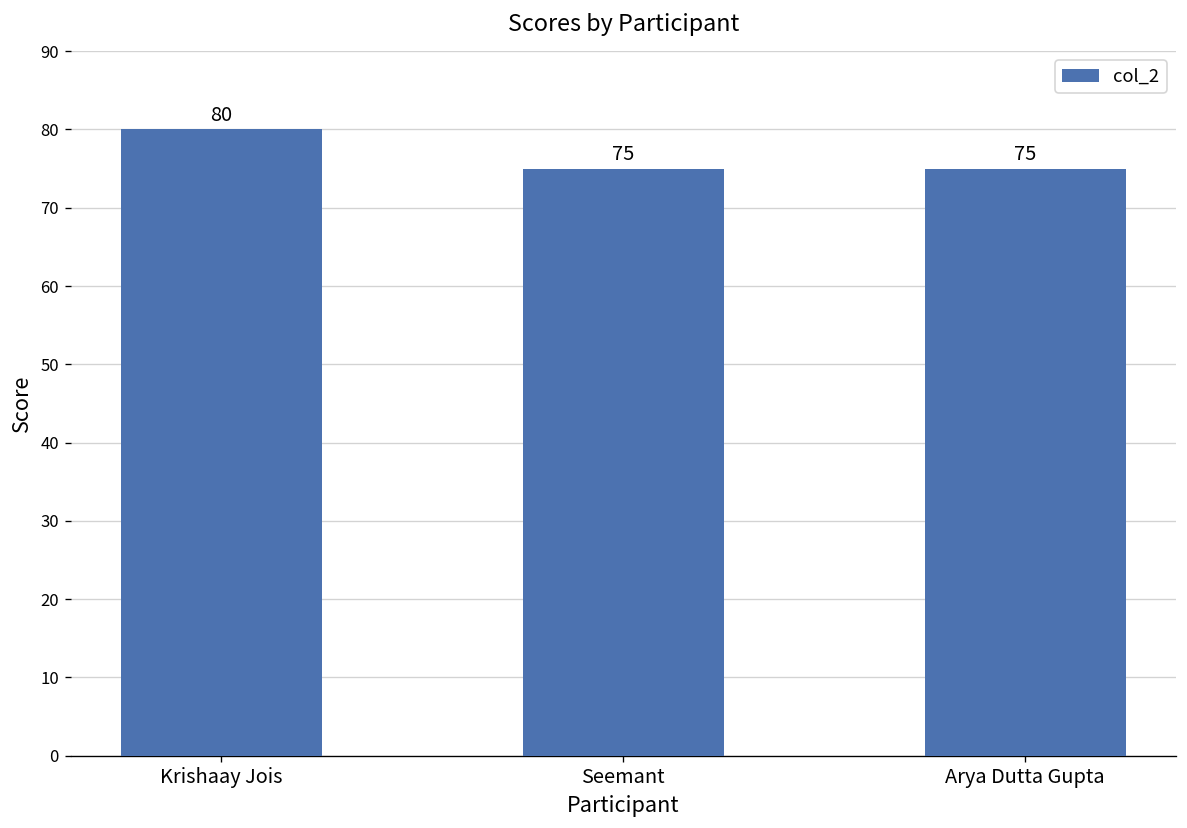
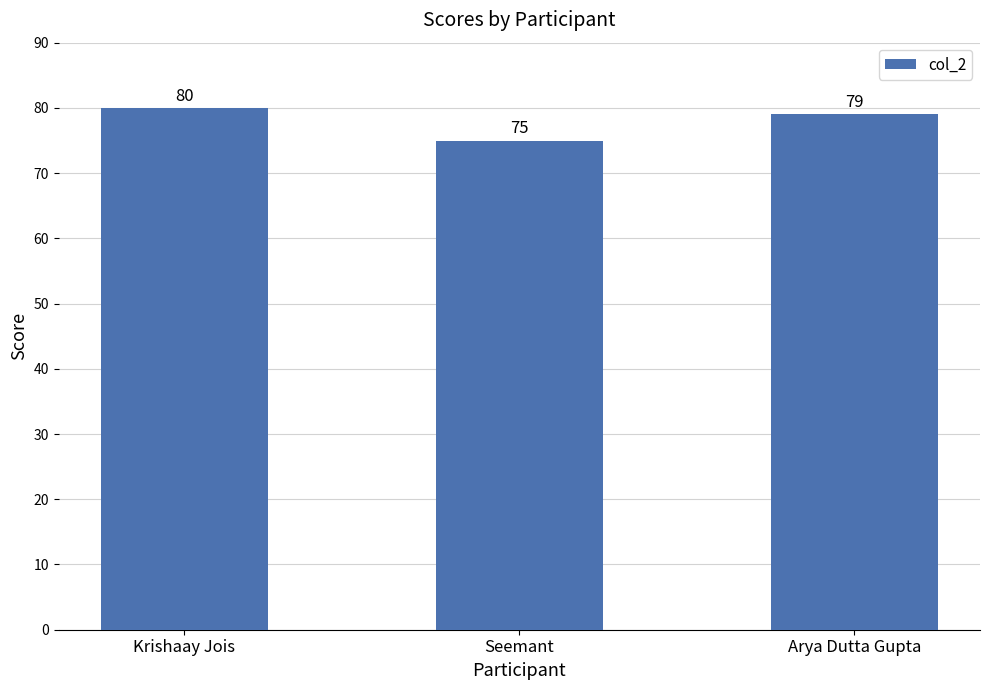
  {
    "Krishaay Jois": 80,
    "Seemant": 75,
-   "Arya Dutta Gupta": 75
+   "Arya Dutta Gupta": 79
  }
